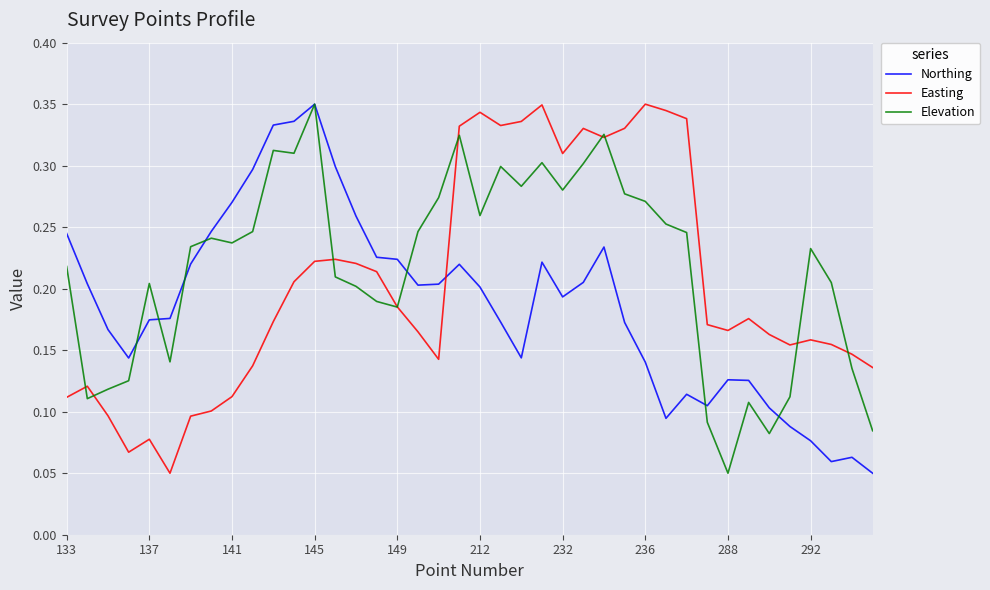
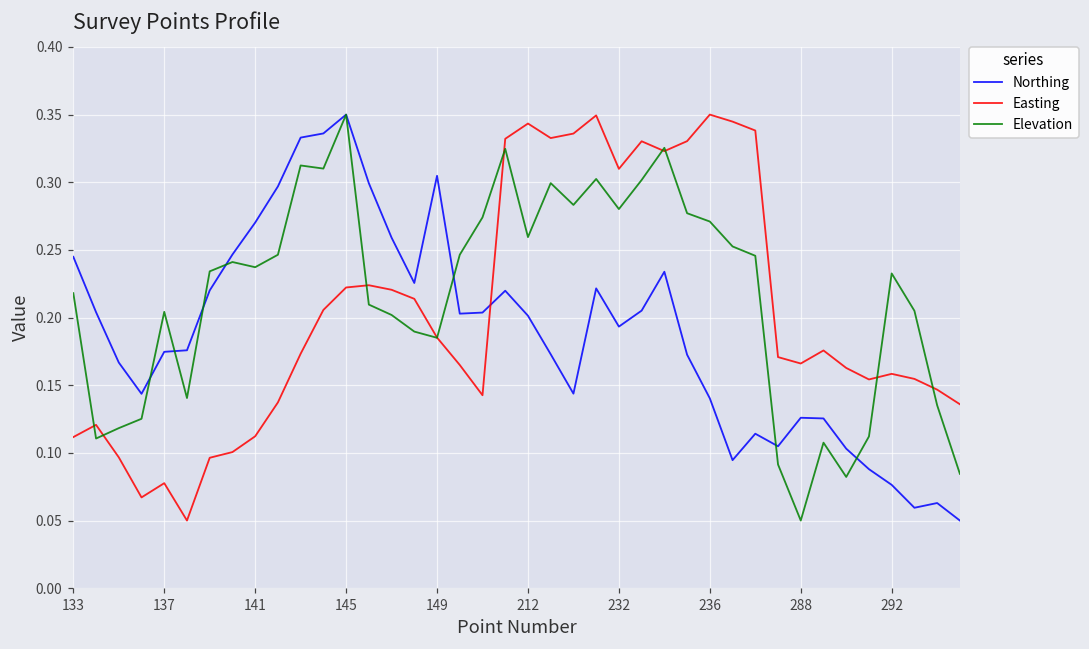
  {
    "Northing": {
      "133": 0.245,
      "137": 0.175,
      "141": 0.270,
-     "149": 0.224,
+     "149": 0.305,
      "212": 0.201,
      "232": 0.193,
      "236": 0.140,
      "288": 0.126,
      "292": 0.076
    },
    "Easting": {
      "133": 0.112,
      "137": 0.078,
      "141": 0.112,
      "145": 0.222,
      "212": 0.343,
      "232": 0.310,
      "236": 0.350,
      "288": 0.166,
      "292": 0.158
    },
    "Elevation": {
      "133": 0.218,
      "137": 0.204,
      "141": 0.237,
      "212": 0.259,
      "232": 0.280,
      "236": 0.271,
      "288": 0.050,
      "292": 0.233
    }
  }
